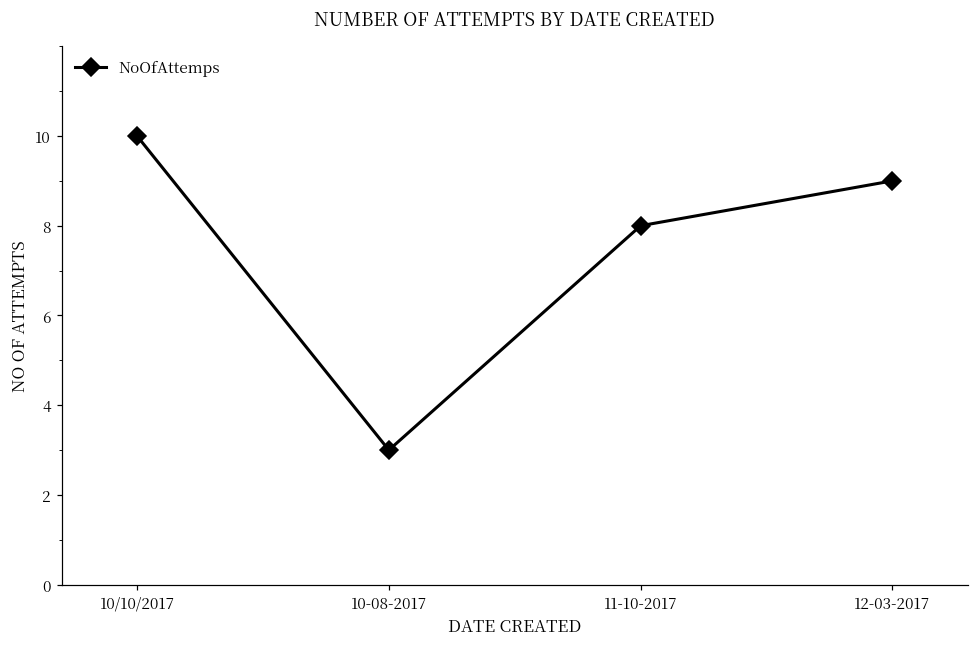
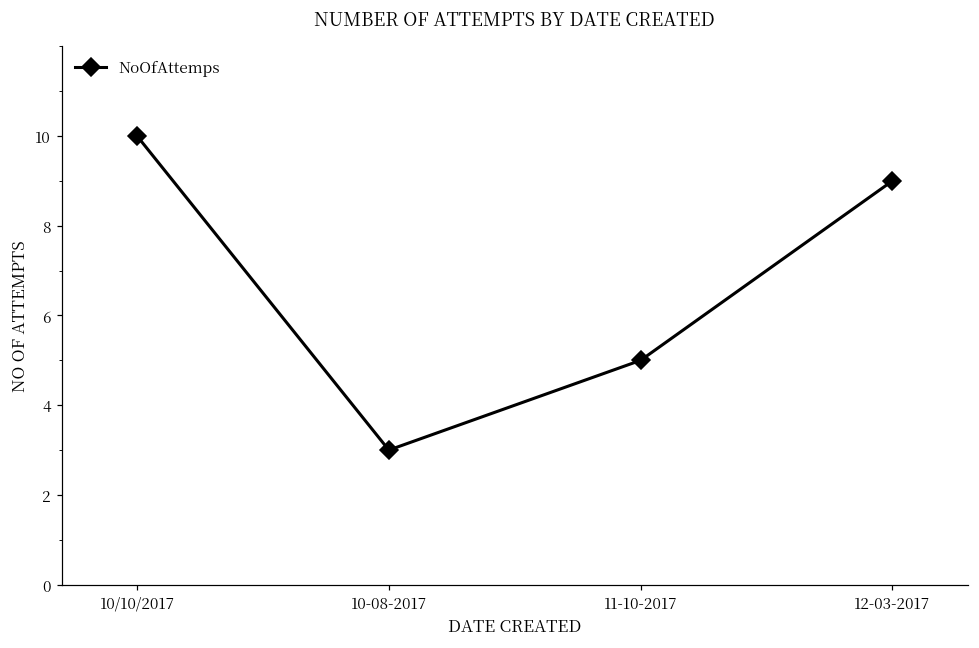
  {
    "10/10/2017": 10,
    "10-08-2017": 3,
-   "11-10-2017": 8,
+   "11-10-2017": 5,
    "12-03-2017": 9
  }
